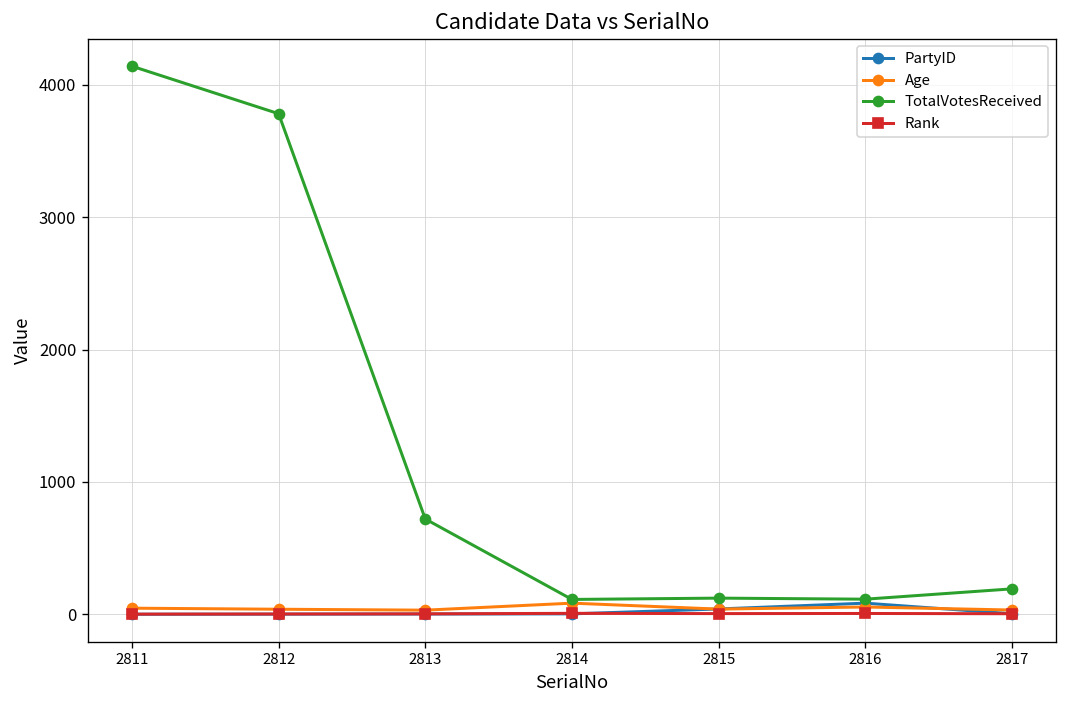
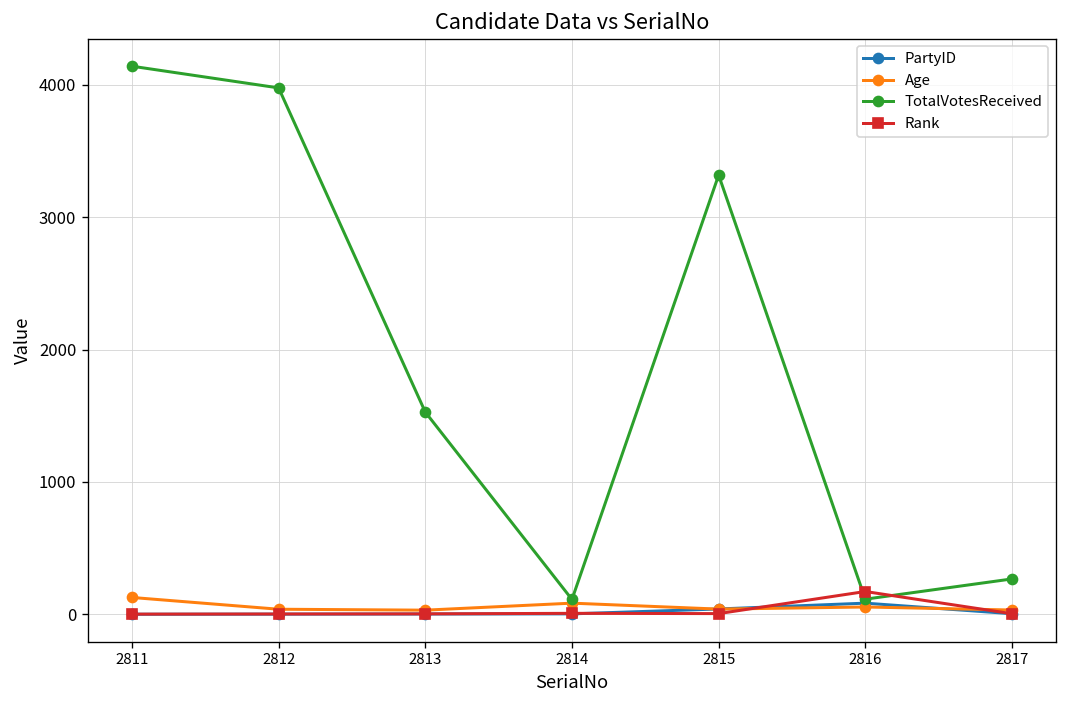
  {
    "PartyID": {
      "2816": 80
    },
    "Age": {
-     "2811": 50,
+     "2811": 130,
      "2812": 40,
      "2813": 30,
      "2814": 80,
      "2816": 60,
      "2817": 30
    },
    "TotalVotesReceived": {
      "2811": 4140,
-     "2812": 3780,
-     "2813": 720,
+     "2812": 3980,
+     "2813": 1530,
      "2814": 110,
-     "2815": 120,
+     "2815": 3320,
      "2816": 110,
-     "2817": 190
+     "2817": 270
    },
    "Rank": {
      "2815": 10,
-     "2816": 10
+     "2816": 170
    }
  }
